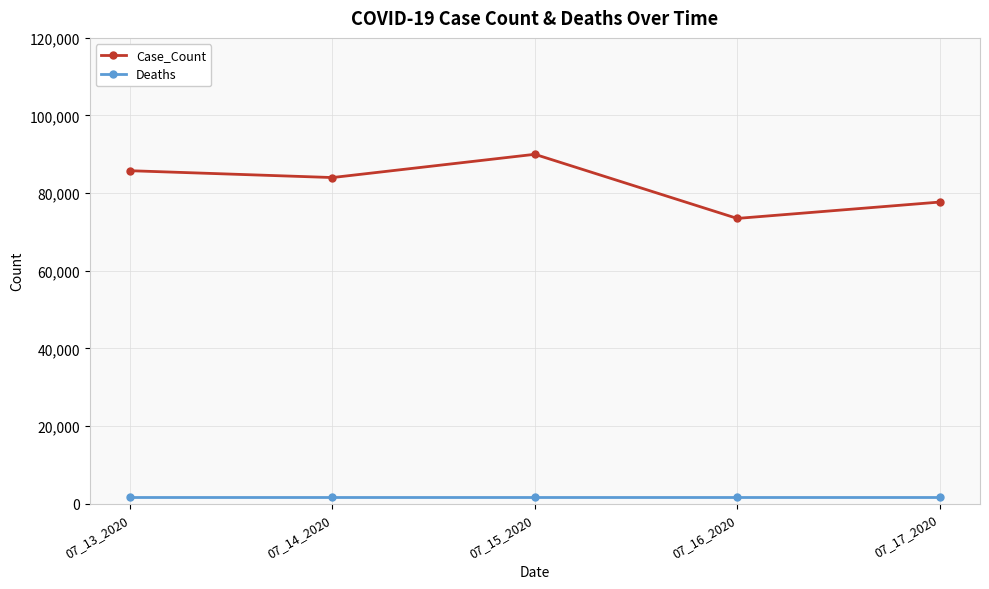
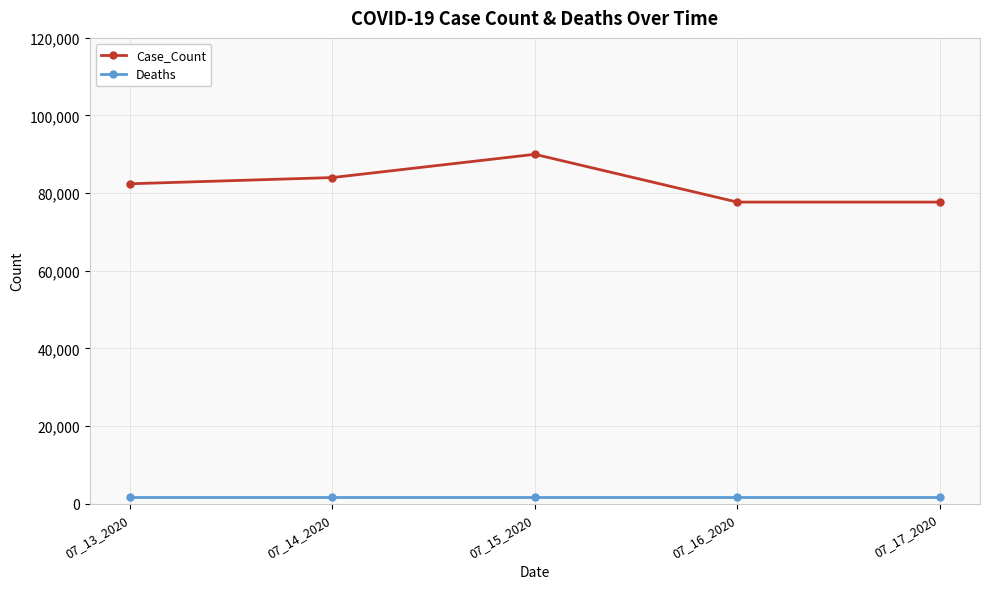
  {
    "Case_Count": {
-     "07_13_2020": "86,000",
+     "07_13_2020": "82,000",
      "07_14_2020": "84,000",
      "07_15_2020": "90,000",
-     "07_16_2020": "73,000",
+     "07_16_2020": "78,000",
      "07_17_2020": "78,000"
    },
    "Deaths": {
      "07_13_2020": "2,000",
      "07_14_2020": "2,000",
      "07_15_2020": "2,000",
      "07_16_2020": "2,000",
      "07_17_2020": "2,000"
    }
  }
